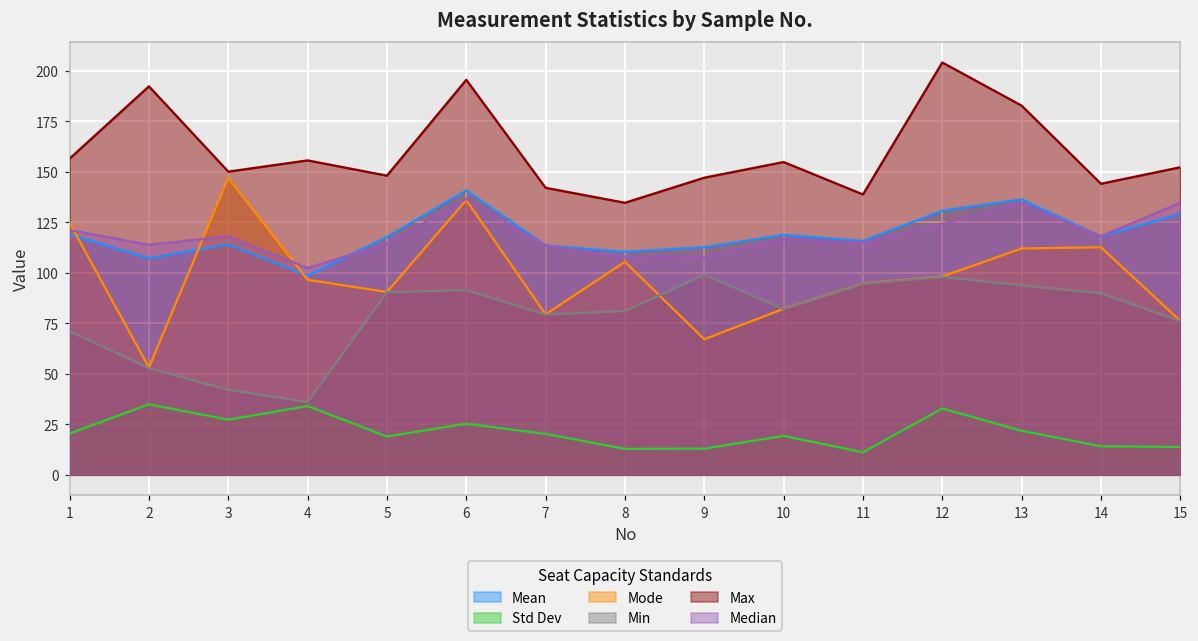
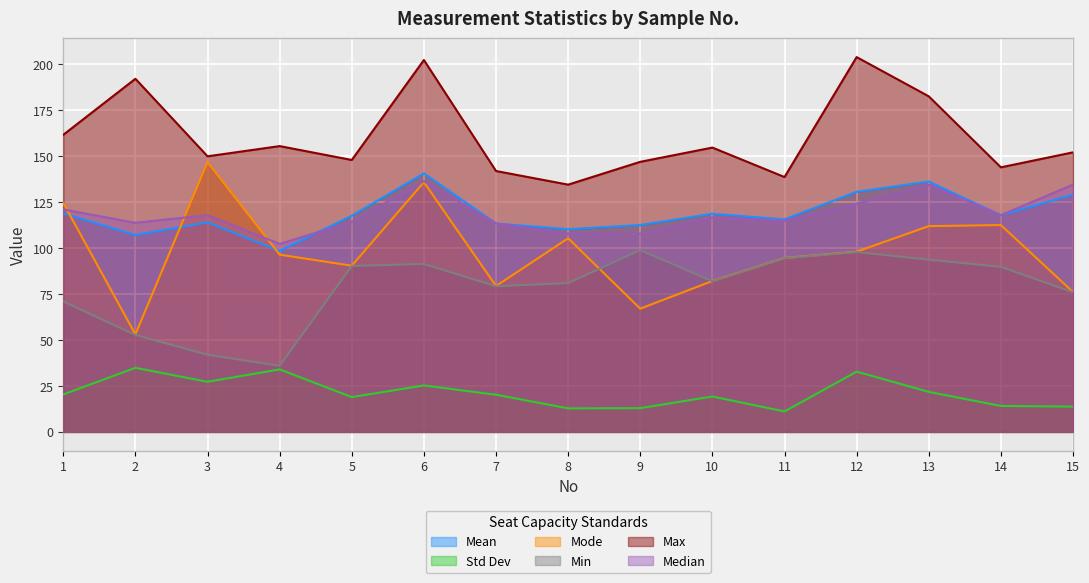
  {
    "Mean": {
      "1": 119,
      "2": 107,
      "3": 114,
      "4": 99,
      "5": 118,
      "6": 141,
      "8": 110,
      "9": 113,
      "10": 119,
      "12": 131,
      "13": 136,
      "15": 129
    },
    "Std Dev": {
      "1": 20,
      "2": 35,
      "3": 27,
      "4": 34,
      "5": 19,
      "6": 25,
      "7": 20,
      "8": 13,
      "9": 13,
      "10": 19,
      "11": 11,
      "12": 33,
      "13": 22,
      "14": 14,
      "15": 14
    },
    "Mode": {
      "1": 125,
      "3": 147,
      "4": 96,
      "8": 105,
      "9": 67,
      "13": 112,
      "14": 113
    },
    "Max": {
-     "1": 156,
+     "1": 162,
      "2": 192,
      "3": 150,
      "4": 156,
      "5": 148,
-     "6": 195,
+     "6": 202,
      "7": 142,
      "8": 135,
      "9": 147,
      "10": 155,
      "11": 139,
      "12": 204,
      "13": 183,
      "14": 144,
      "15": 152
    }
  }
